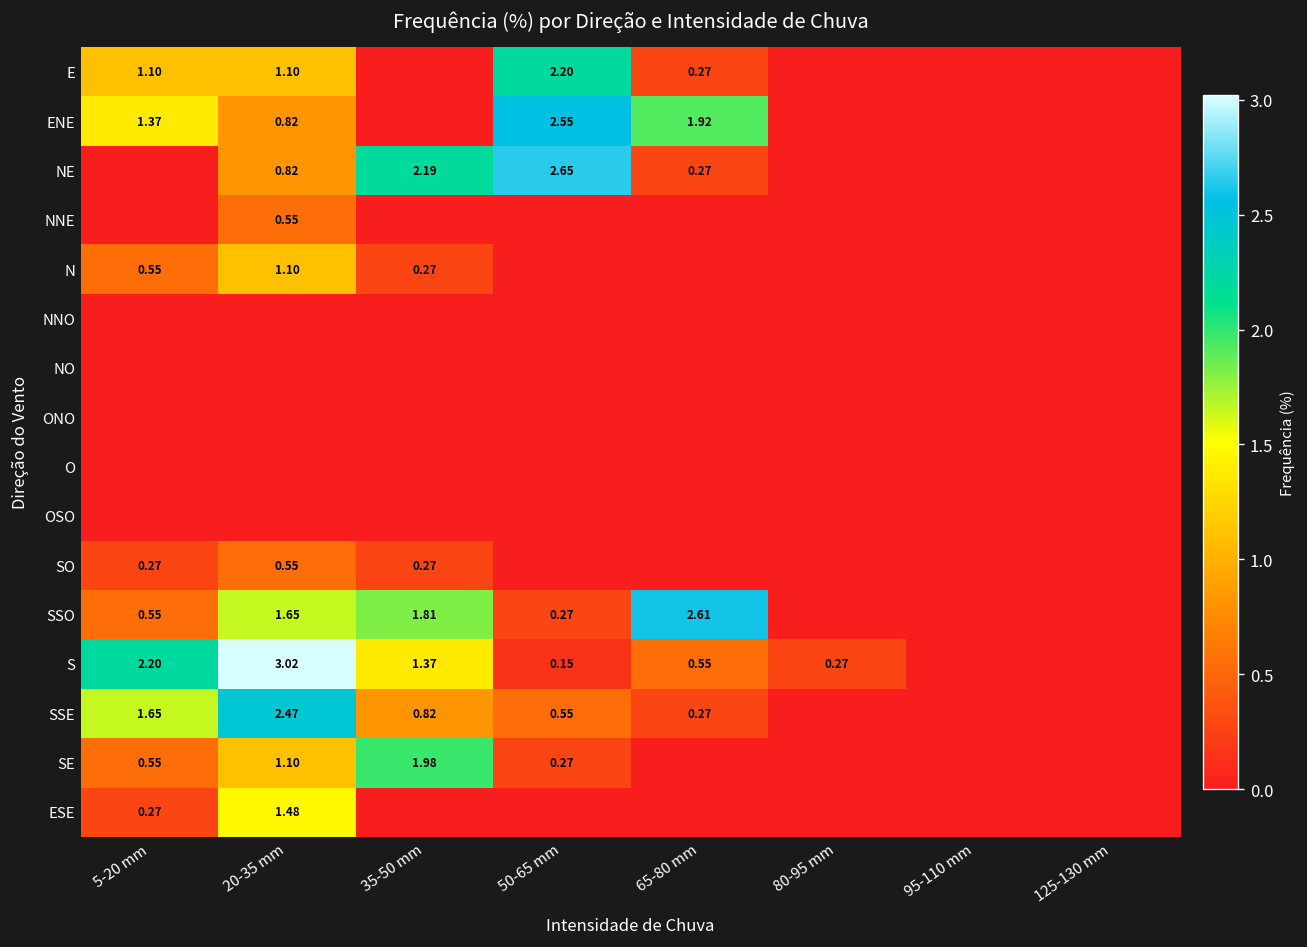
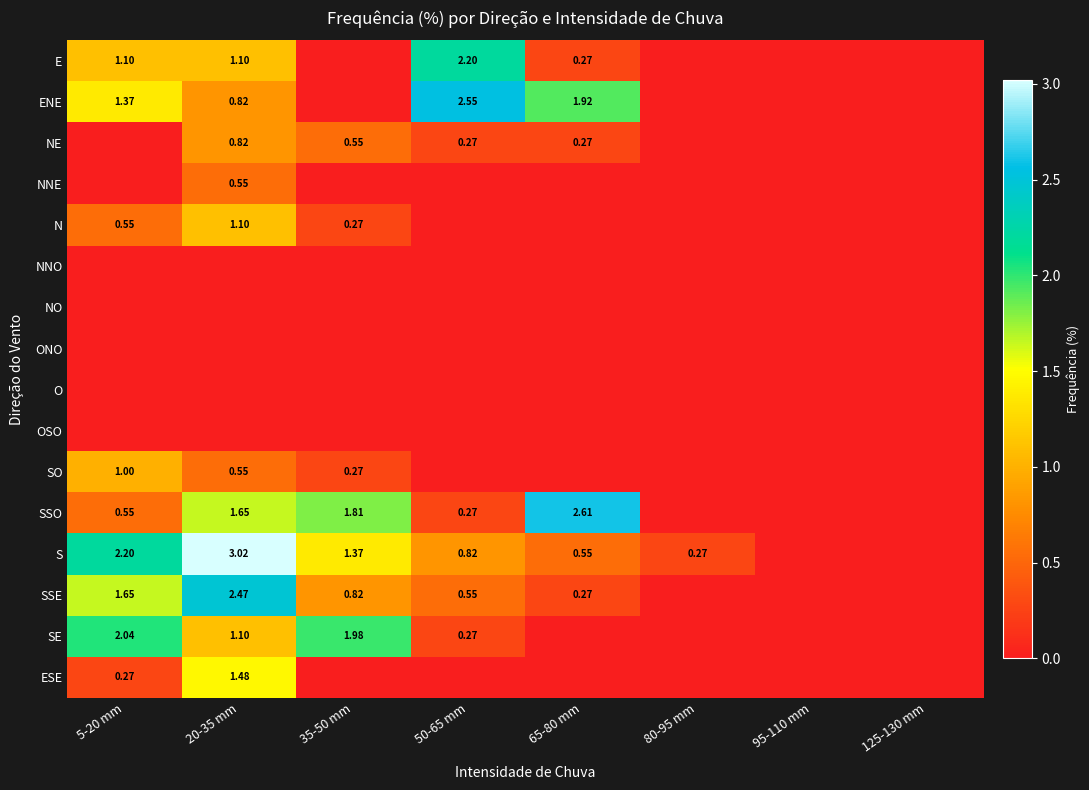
  {
    "E": {
      "5-20 mm": 1.10,
      "20-35 mm": 1.10,
      "50-65 mm": 2.20,
      "65-80 mm": 0.27
    },
    "ENE": {
      "5-20 mm": 1.37,
      "20-35 mm": 0.82,
      "50-65 mm": 2.55,
      "65-80 mm": 1.92
    },
    "NE": {
      "20-35 mm": 0.82,
-     "35-50 mm": 2.19,
-     "50-65 mm": 2.65,
+     "35-50 mm": 0.55,
+     "50-65 mm": 0.27,
      "65-80 mm": 0.27
    },
    "NNE": {
      "20-35 mm": 0.55
    },
    "N": {
      "5-20 mm": 0.55,
      "20-35 mm": 1.10,
      "35-50 mm": 0.27
    },
    "SO": {
-     "5-20 mm": 0.27,
+     "5-20 mm": 1.00,
      "20-35 mm": 0.55,
      "35-50 mm": 0.27
    },
    "SSO": {
      "5-20 mm": 0.55,
      "20-35 mm": 1.65,
      "35-50 mm": 1.81,
      "50-65 mm": 0.27,
      "65-80 mm": 2.61
    },
    "S": {
      "5-20 mm": 2.20,
      "20-35 mm": 3.02,
      "35-50 mm": 1.37,
-     "50-65 mm": 0.15,
+     "50-65 mm": 0.82,
      "65-80 mm": 0.55,
      "80-95 mm": 0.27
    },
    "SSE": {
      "5-20 mm": 1.65,
      "20-35 mm": 2.47,
      "35-50 mm": 0.82,
      "50-65 mm": 0.55,
      "65-80 mm": 0.27
    },
    "SE": {
-     "5-20 mm": 0.55,
+     "5-20 mm": 2.04,
      "20-35 mm": 1.10,
      "35-50 mm": 1.98,
      "50-65 mm": 0.27
    },
    "ESE": {
      "5-20 mm": 0.27,
      "20-35 mm": 1.48
    }
  }
